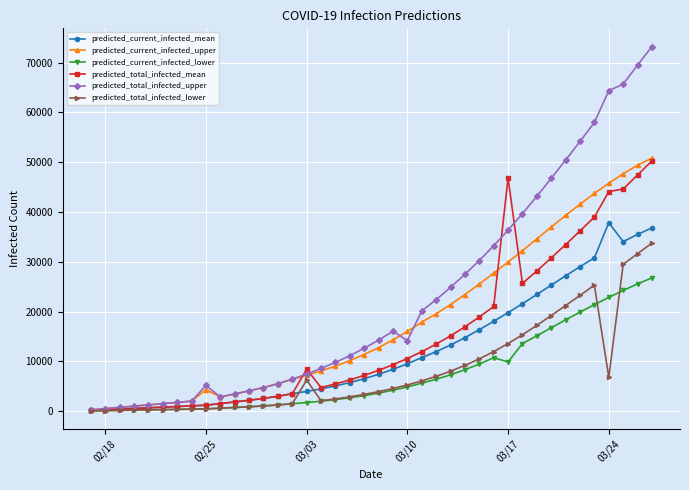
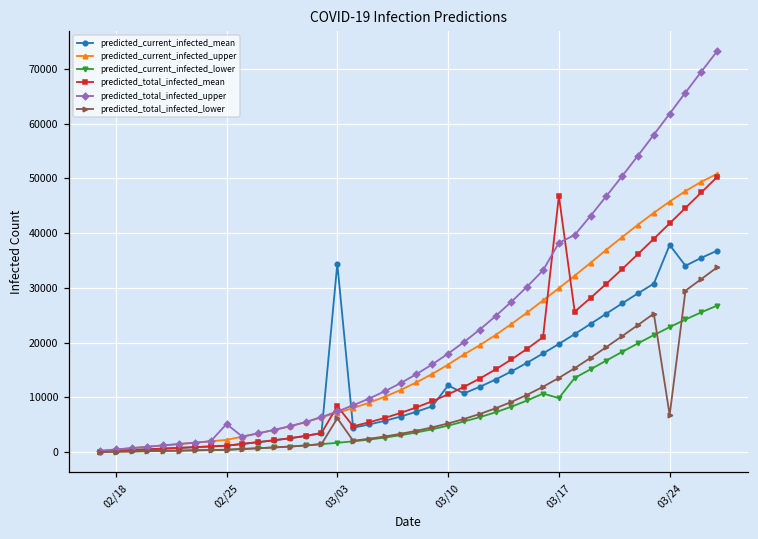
  {
    "predicted_current_infected_mean": {
-     "03/03": 4000,
-     "03/10": 10000,
+     "03/03": 34000,
+     "03/10": 12000,
      "03/17": 20000,
      "03/24": 38000
    },
    "predicted_current_infected_upper": {
-     "02/25": 4000,
+     "02/25": 2000,
      "03/10": 16000,
      "03/17": 30000,
      "03/24": 46000
    },
    "predicted_current_infected_lower": {
      "03/03": 2000,
      "03/17": 10000,
      "03/24": 23000
    },
    "predicted_total_infected_mean": {
      "03/03": 8000,
      "03/10": 11000,
      "03/17": 47000,
-     "03/24": 44000
+     "03/24": 42000
    },
    "predicted_total_infected_upper": {
      "02/25": 5000,
-     "03/10": 14000,
-     "03/17": 36000,
-     "03/24": 64000
+     "03/10": 18000,
+     "03/17": 38000,
+     "03/24": 62000
    },
    "predicted_total_infected_lower": {
      "03/03": 6000,
      "03/17": 14000,
      "03/24": 7000
    }
  }
